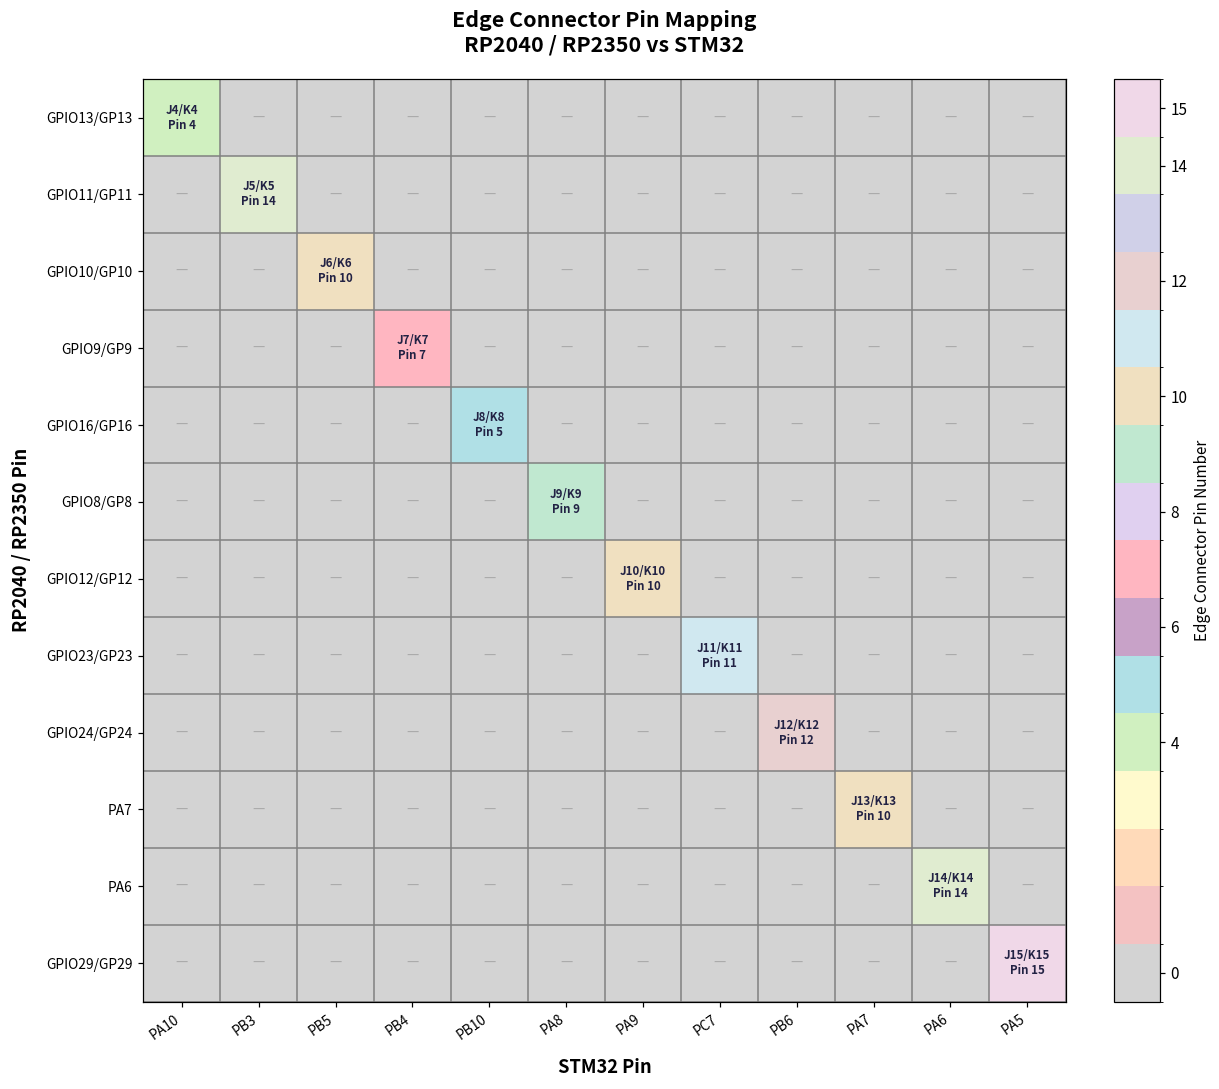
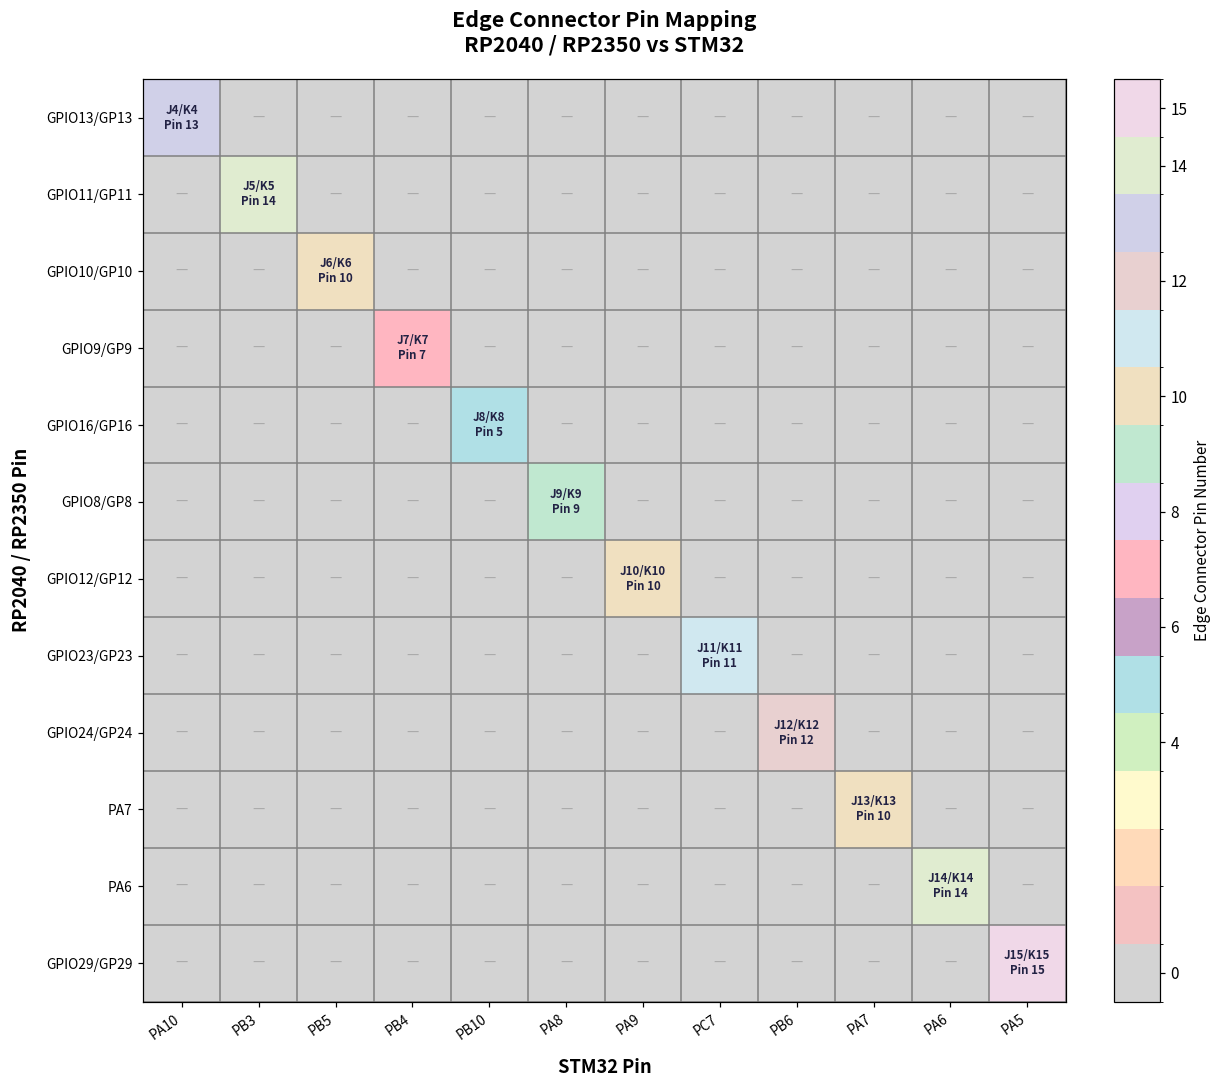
  {
    "GPIO13/GP13": {
-     "PA10": 4
+     "PA10": 13
    },
    "GPIO11/GP11": {
      "PB3": 14
    },
    "GPIO10/GP10": {
      "PB5": 10
    },
    "GPIO9/GP9": {
      "PB4": 7
    },
    "GPIO16/GP16": {
      "PB10": 5
    },
    "GPIO8/GP8": {
      "PA8": 9
    },
    "GPIO12/GP12": {
      "PA9": 10
    },
    "GPIO23/GP23": {
      "PC7": 11
    },
    "GPIO24/GP24": {
      "PB6": 12
    },
    "PA7": {
      "PA7": 10
    },
    "PA6": {
      "PA6": 14
    },
    "GPIO29/GP29": {
      "PA5": 15
    }
  }
